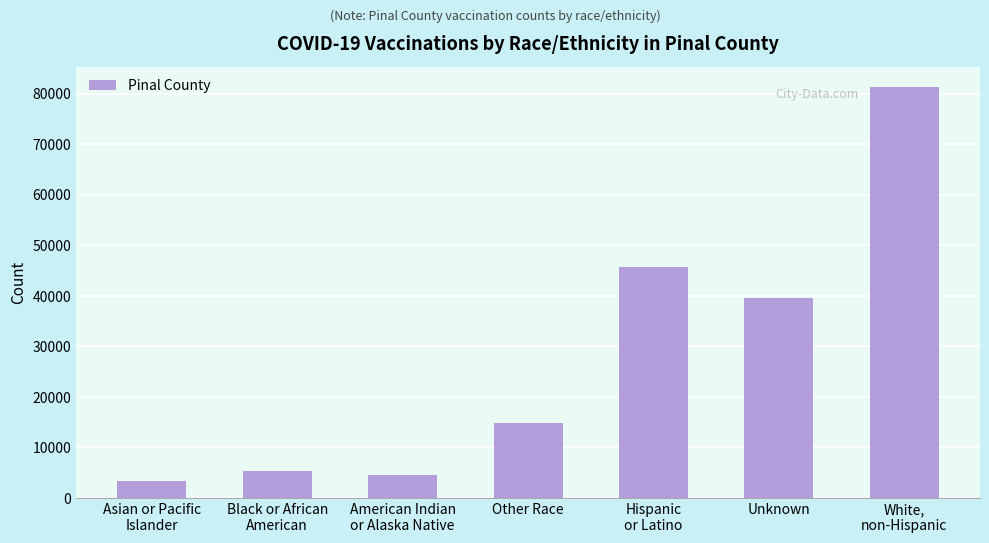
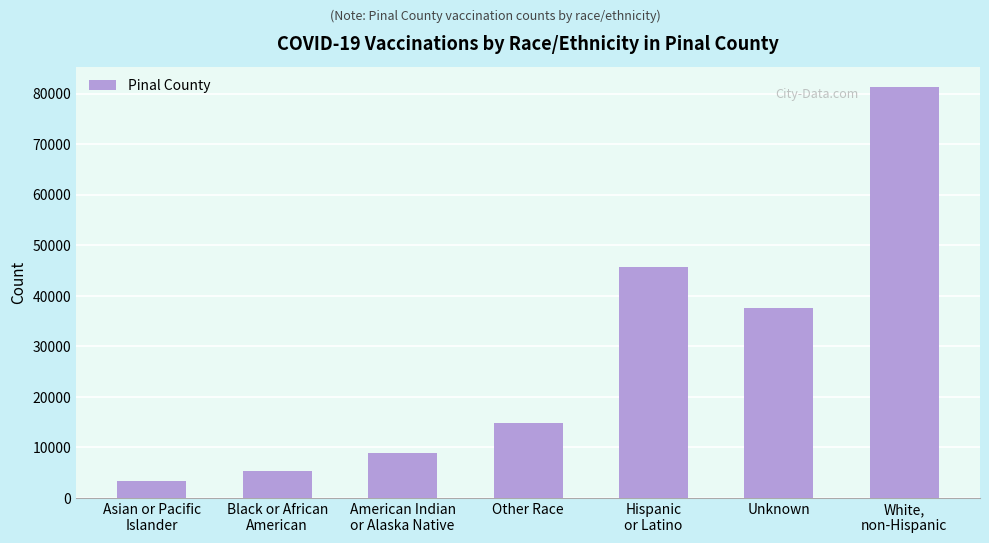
  {
    "Asian or Pacific Islander": 3000,
    "Black or African American": 5000,
-   "American Indian or Alaska Native": 4000,
+   "American Indian or Alaska Native": 9000,
    "Other Race": 15000,
    "Hispanic or Latino": 46000,
-   "Unknown": 40000,
+   "Unknown": 38000,
    "White, non-Hispanic": 81000
  }
